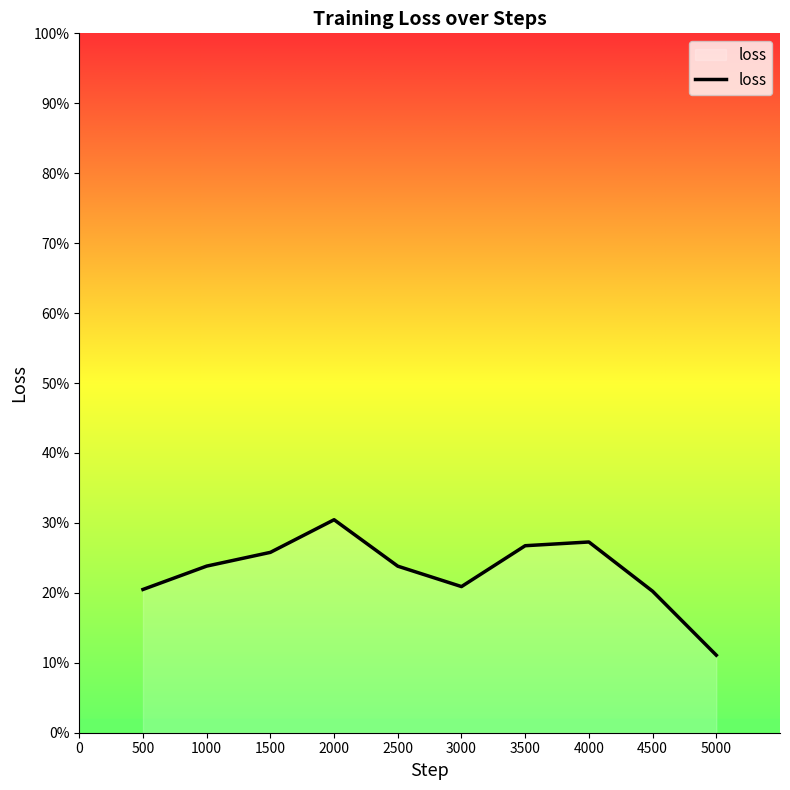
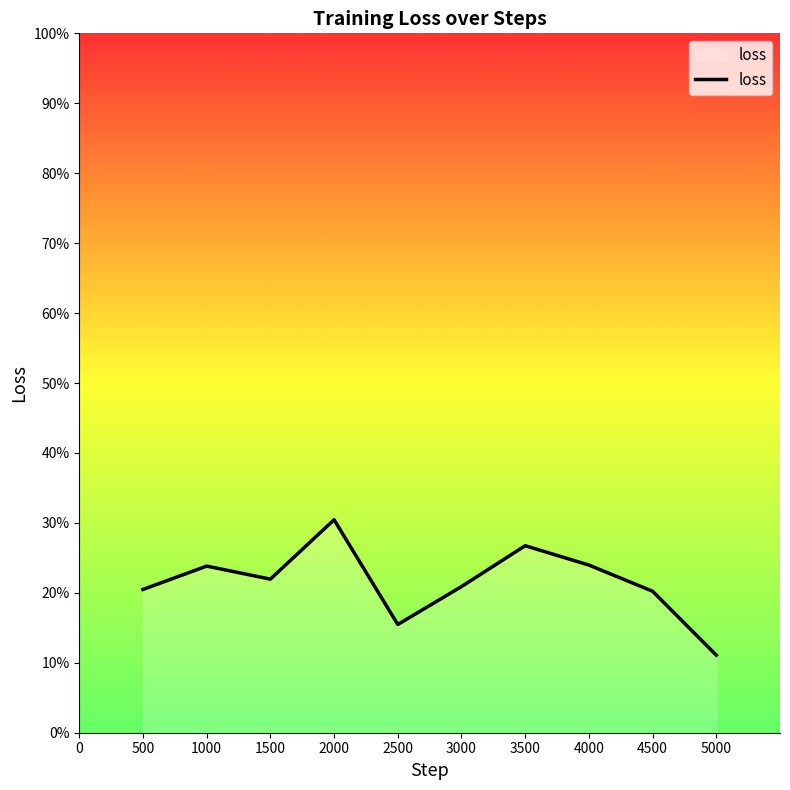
  {
    "500": "20%",
    "1000": "24%",
-   "1500": "26%",
+   "1500": "22%",
    "2000": "30%",
-   "2500": "24%",
+   "2500": "15%",
    "3000": "21%",
    "3500": "27%",
-   "4000": "27%",
+   "4000": "24%",
    "4500": "20%",
    "5000": "11%"
  }
